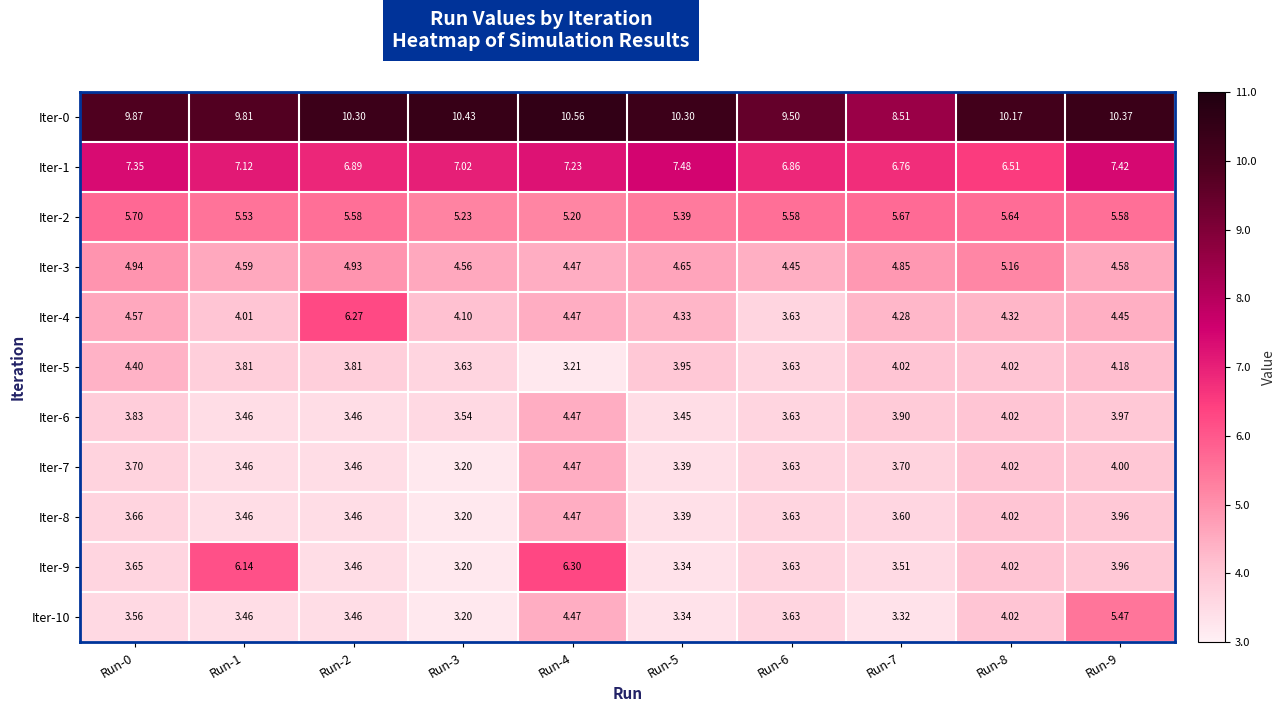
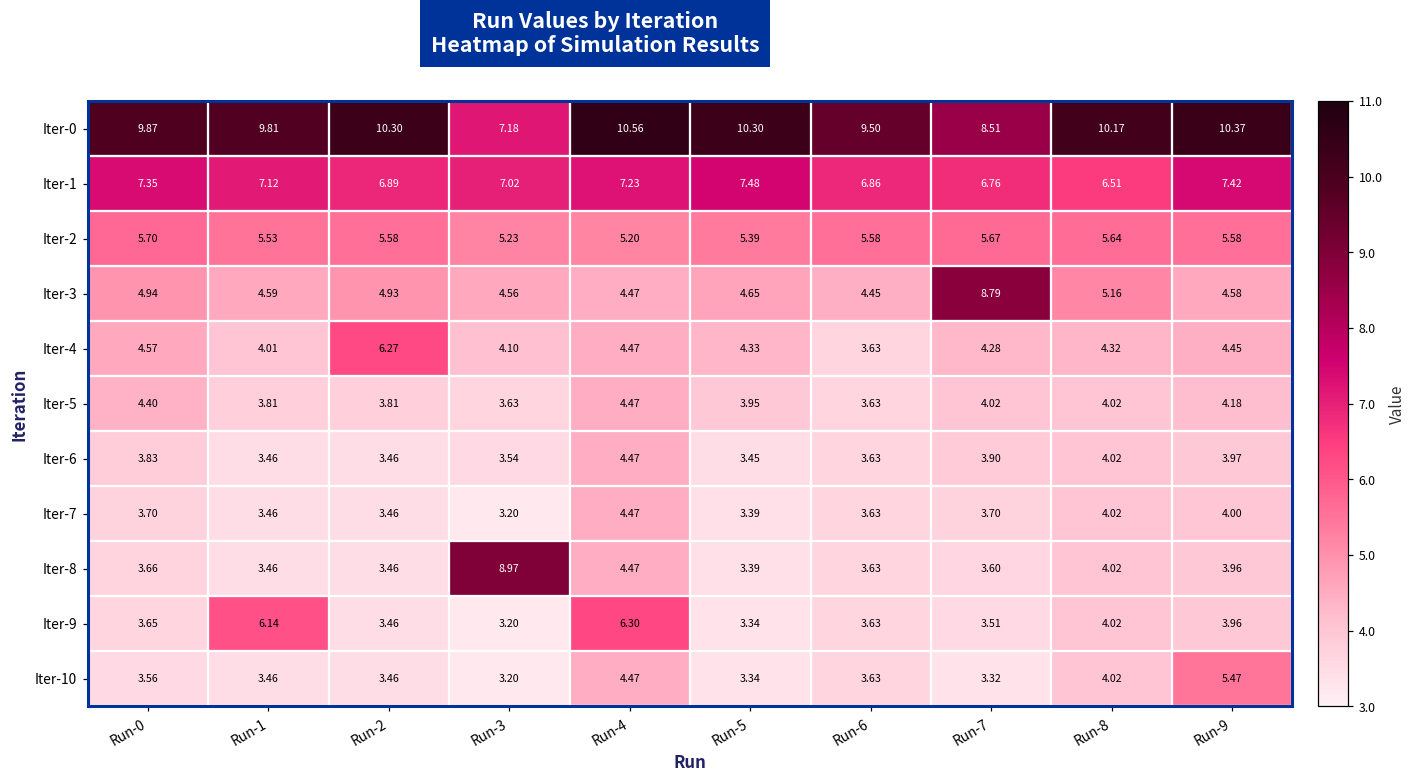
  {
    "Iter-0": {
      "Run-0": 9.87,
      "Run-1": 9.81,
      "Run-2": 10.30,
-     "Run-3": 10.43,
+     "Run-3": 7.18,
      "Run-4": 10.56,
      "Run-5": 10.30,
      "Run-6": 9.50,
      "Run-7": 8.51,
      "Run-8": 10.17,
      "Run-9": 10.37
    },
    "Iter-1": {
      "Run-0": 7.35,
      "Run-1": 7.12,
      "Run-2": 6.89,
      "Run-3": 7.02,
      "Run-4": 7.23,
      "Run-5": 7.48,
      "Run-6": 6.86,
      "Run-7": 6.76,
      "Run-8": 6.51,
      "Run-9": 7.42
    },
    "Iter-2": {
      "Run-0": 5.70,
      "Run-1": 5.53,
      "Run-2": 5.58,
      "Run-3": 5.23,
      "Run-4": 5.20,
      "Run-5": 5.39,
      "Run-6": 5.58,
      "Run-7": 5.67,
      "Run-8": 5.64,
      "Run-9": 5.58
    },
    "Iter-3": {
      "Run-0": 4.94,
      "Run-1": 4.59,
      "Run-2": 4.93,
      "Run-3": 4.56,
      "Run-4": 4.47,
      "Run-5": 4.65,
      "Run-6": 4.45,
-     "Run-7": 4.85,
+     "Run-7": 8.79,
      "Run-8": 5.16,
      "Run-9": 4.58
    },
    "Iter-4": {
      "Run-0": 4.57,
      "Run-1": 4.01,
      "Run-2": 6.27,
      "Run-3": 4.10,
      "Run-4": 4.47,
      "Run-5": 4.33,
      "Run-6": 3.63,
      "Run-7": 4.28,
      "Run-8": 4.32,
      "Run-9": 4.45
    },
    "Iter-5": {
      "Run-0": 4.40,
      "Run-1": 3.81,
      "Run-2": 3.81,
      "Run-3": 3.63,
-     "Run-4": 3.21,
+     "Run-4": 4.47,
      "Run-5": 3.95,
      "Run-6": 3.63,
      "Run-7": 4.02,
      "Run-8": 4.02,
      "Run-9": 4.18
    },
    "Iter-6": {
      "Run-0": 3.83,
      "Run-1": 3.46,
      "Run-2": 3.46,
      "Run-3": 3.54,
      "Run-4": 4.47,
      "Run-5": 3.45,
      "Run-6": 3.63,
      "Run-7": 3.90,
      "Run-8": 4.02,
      "Run-9": 3.97
    },
    "Iter-7": {
      "Run-0": 3.70,
      "Run-1": 3.46,
      "Run-2": 3.46,
      "Run-3": 3.20,
      "Run-4": 4.47,
      "Run-5": 3.39,
      "Run-6": 3.63,
      "Run-7": 3.70,
      "Run-8": 4.02,
      "Run-9": 4.00
    },
    "Iter-8": {
      "Run-0": 3.66,
      "Run-1": 3.46,
      "Run-2": 3.46,
-     "Run-3": 3.20,
+     "Run-3": 8.97,
      "Run-4": 4.47,
      "Run-5": 3.39,
      "Run-6": 3.63,
      "Run-7": 3.60,
      "Run-8": 4.02,
      "Run-9": 3.96
    },
    "Iter-9": {
      "Run-0": 3.65,
      "Run-1": 6.14,
      "Run-2": 3.46,
      "Run-3": 3.20,
      "Run-4": 6.30,
      "Run-5": 3.34,
      "Run-6": 3.63,
      "Run-7": 3.51,
      "Run-8": 4.02,
      "Run-9": 3.96
    },
    "Iter-10": {
      "Run-0": 3.56,
      "Run-1": 3.46,
      "Run-2": 3.46,
      "Run-3": 3.20,
      "Run-4": 4.47,
      "Run-5": 3.34,
      "Run-6": 3.63,
      "Run-7": 3.32,
      "Run-8": 4.02,
      "Run-9": 5.47
    }
  }
